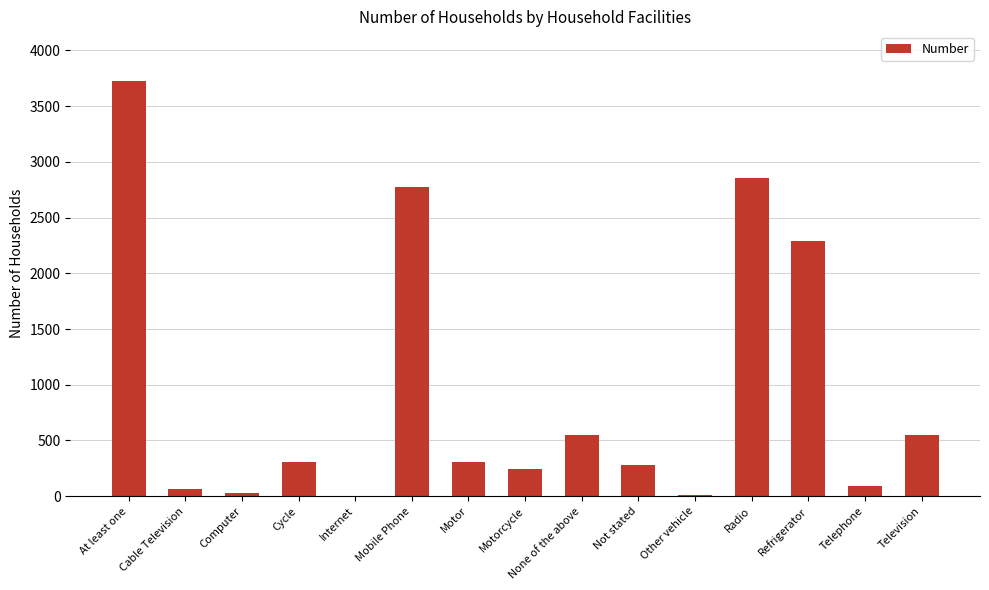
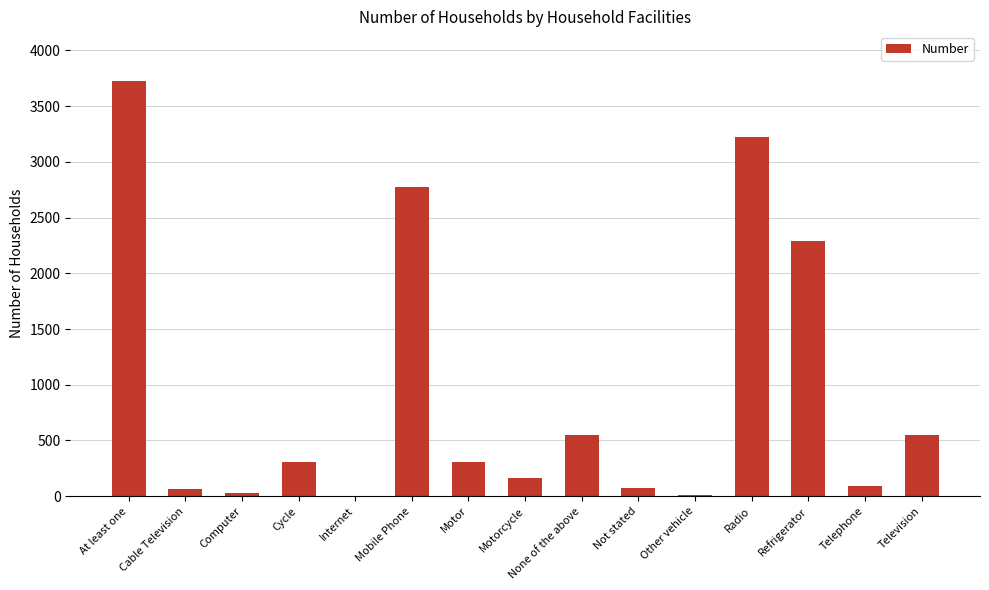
  {
    "At least one": 3730,
    "Cable Television": 60,
    "Computer": 30,
    "Cycle": 300,
    "Mobile Phone": 2770,
    "Motor": 310,
-   "Motorcycle": 250,
+   "Motorcycle": 160,
    "None of the above": 550,
-   "Not stated": 280,
-   "Radio": 2850,
+   "Not stated": 80,
+   "Radio": 3230,
    "Refrigerator": 2290,
    "Telephone": 100,
    "Television": 550
  }
